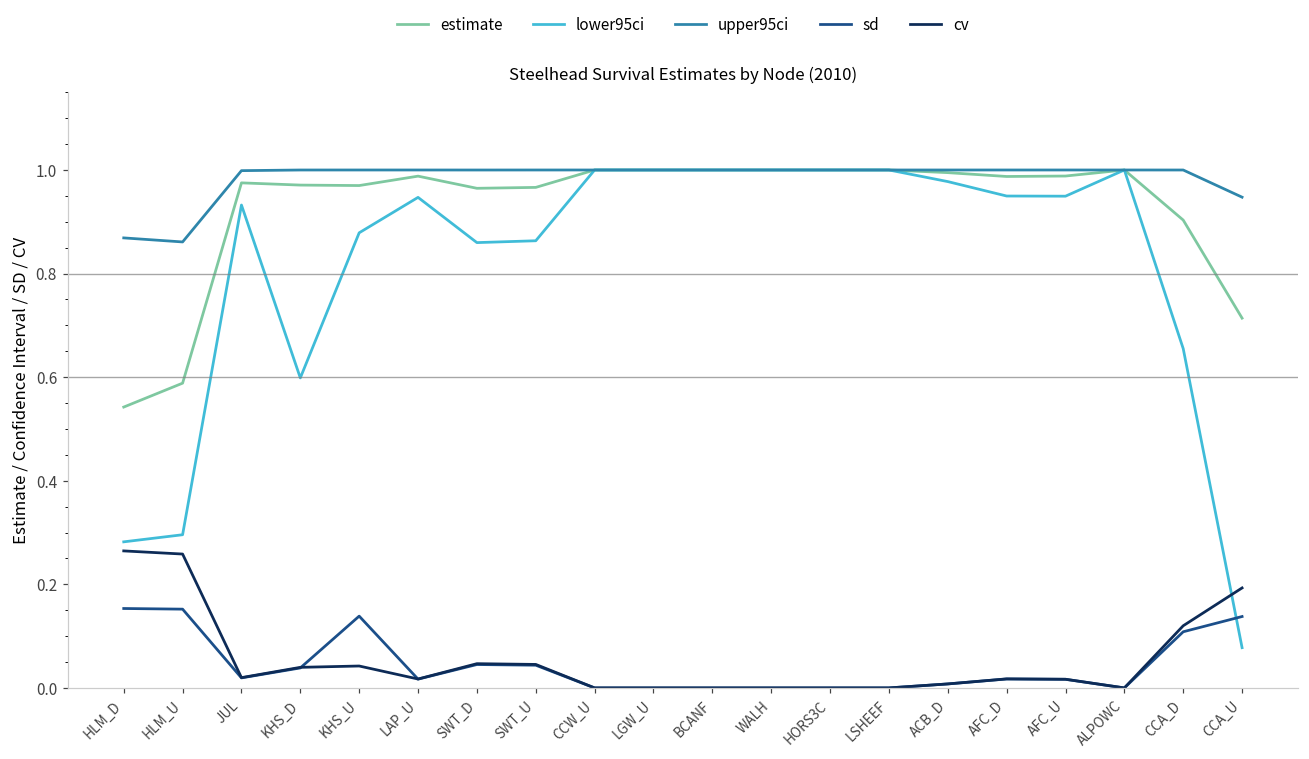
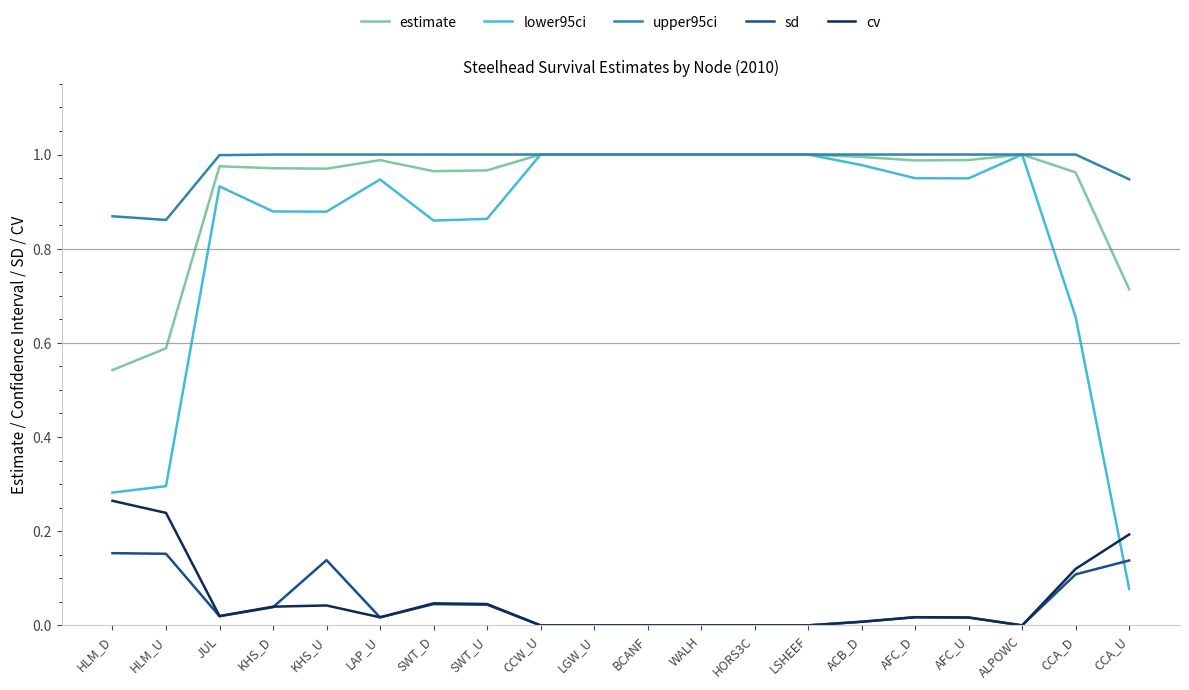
  {
    "estimate": {
      "HLM_D": 0.54,
      "HLM_U": 0.59,
      "JUL": 0.98,
      "KHS_D": 0.97,
      "KHS_U": 0.97,
      "LAP_U": 0.99,
      "SWT_D": 0.96,
      "SWT_U": 0.97,
      "AFC_D": 0.99,
      "AFC_U": 0.99,
-     "CCA_D": 0.90,
+     "CCA_D": 0.96,
      "CCA_U": 0.71
    },
    "lower95ci": {
      "HLM_D": 0.28,
      "HLM_U": 0.30,
      "JUL": 0.93,
-     "KHS_D": 0.60,
+     "KHS_D": 0.88,
      "KHS_U": 0.88,
      "LAP_U": 0.95,
      "SWT_D": 0.86,
      "SWT_U": 0.86,
      "ACB_D": 0.98,
      "AFC_D": 0.95,
      "AFC_U": 0.95,
      "CCA_D": 0.66,
      "CCA_U": 0.08
    },
    "upper95ci": {
      "HLM_D": 0.87,
      "HLM_U": 0.86,
      "JUL": 1.00,
      "KHS_D": 1.00,
      "KHS_U": 1.00,
      "LAP_U": 1.00,
      "SWT_D": 1.00,
      "SWT_U": 1.00,
      "AFC_D": 1.00,
      "AFC_U": 1.00,
      "CCA_D": 1.00,
      "CCA_U": 0.95
    },
    "sd": {
      "HLM_D": 0.15,
      "HLM_U": 0.15,
      "KHS_U": 0.14,
      "CCA_D": 0.11,
      "CCA_U": 0.14
    },
    "cv": {
      "HLM_D": 0.26,
-     "HLM_U": 0.26,
+     "HLM_U": 0.24,
      "KHS_U": 0.04,
      "CCA_D": 0.12,
      "CCA_U": 0.19
    }
  }
